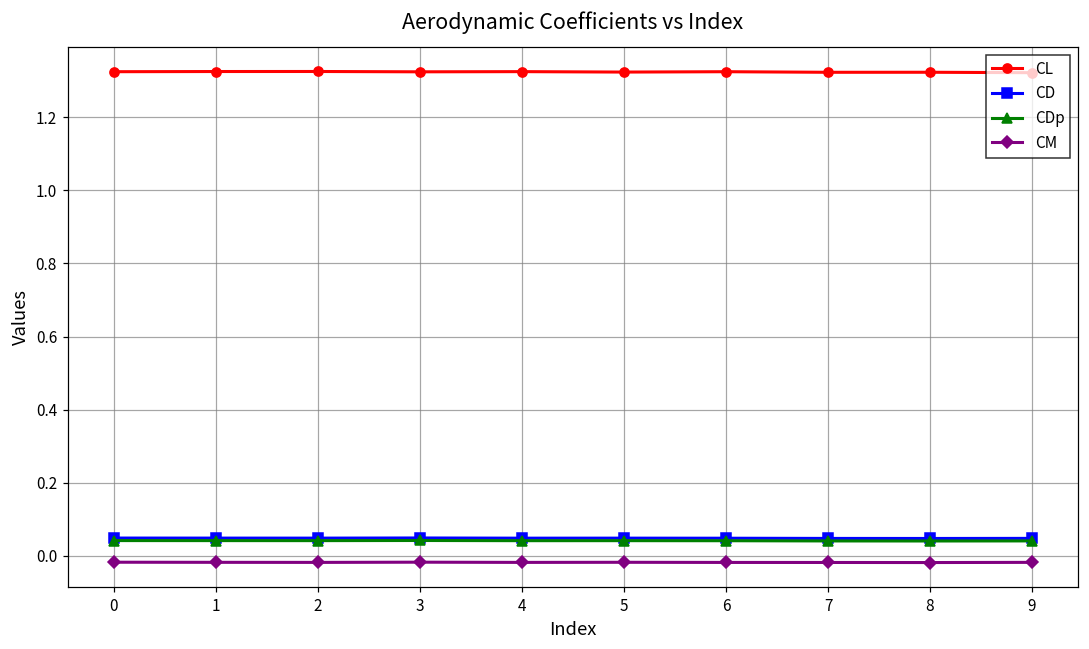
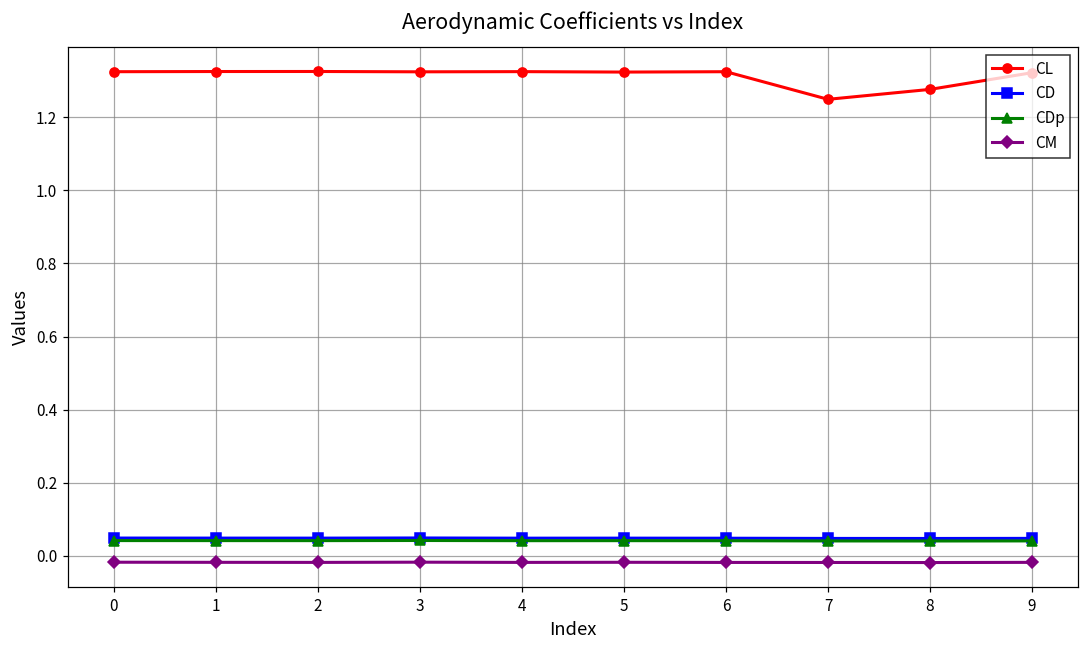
  {
    "CL": {
      "0": 1.32,
      "1": 1.33,
      "2": 1.33,
      "3": 1.32,
      "4": 1.33,
      "5": 1.32,
      "6": 1.32,
-     "7": 1.32,
-     "8": 1.32
+     "7": 1.25,
+     "8": 1.28
    },
    "CM": {
      "0": -0.02,
      "1": -0.02,
      "2": -0.02,
      "3": -0.02,
      "4": -0.02,
      "5": -0.02,
      "6": -0.02,
      "7": -0.02,
      "8": -0.02,
      "9": -0.02
    }
  }
